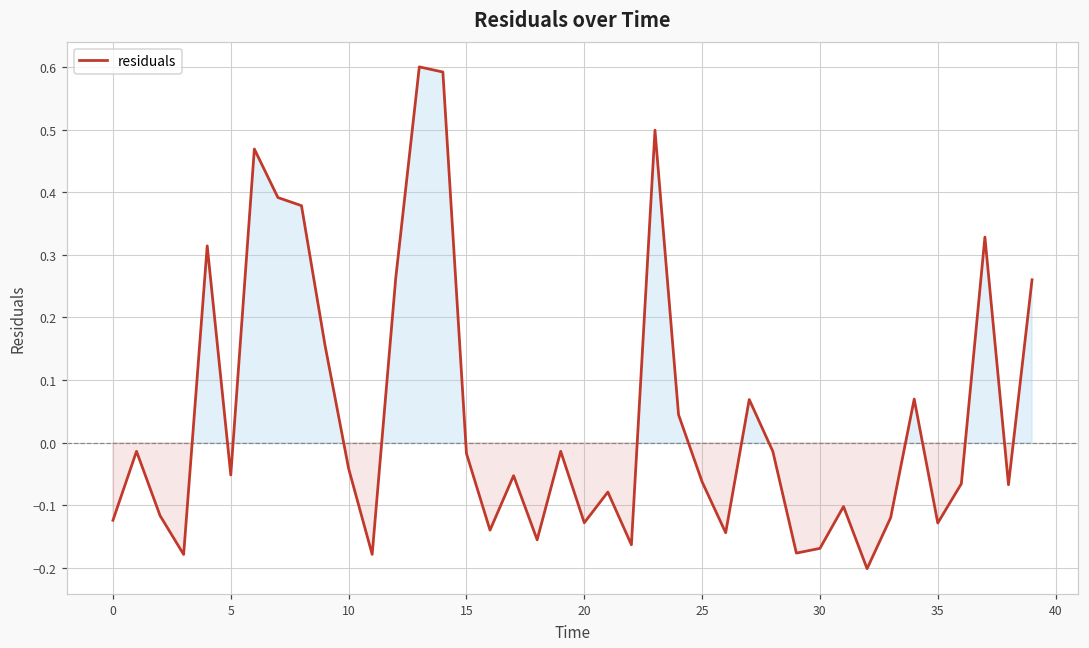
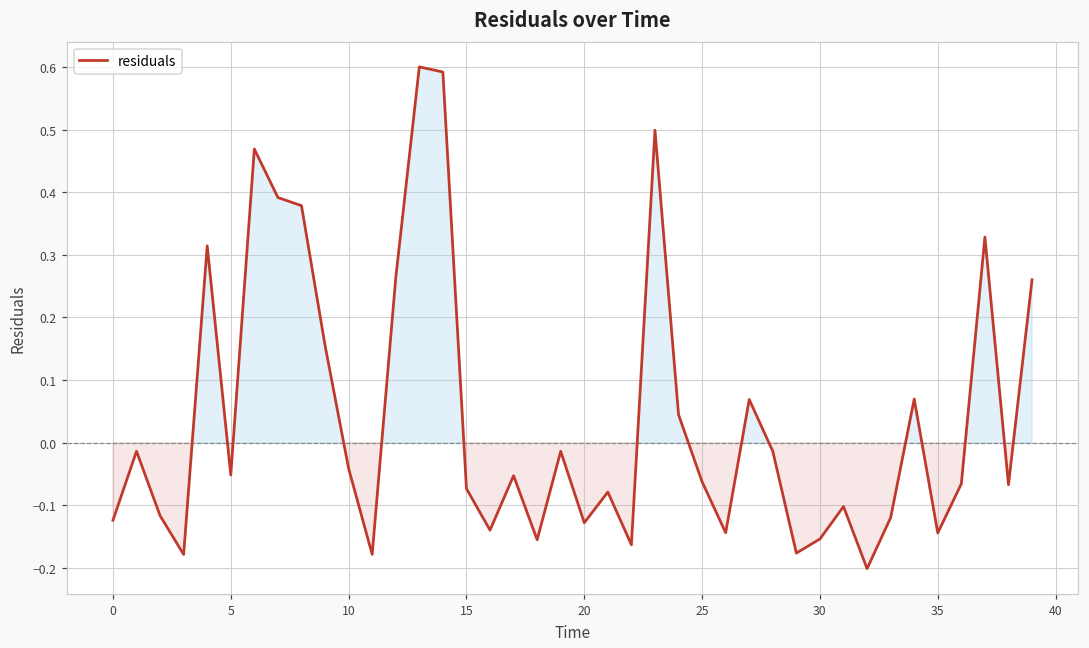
  {
    "0": -0.12,
    "5": -0.05,
    "10": -0.04,
-   "15": -0.02,
+   "15": -0.07,
    "20": -0.13,
    "25": -0.06,
-   "30": -0.17,
-   "35": -0.13
+   "30": -0.15,
+   "35": -0.14
  }
